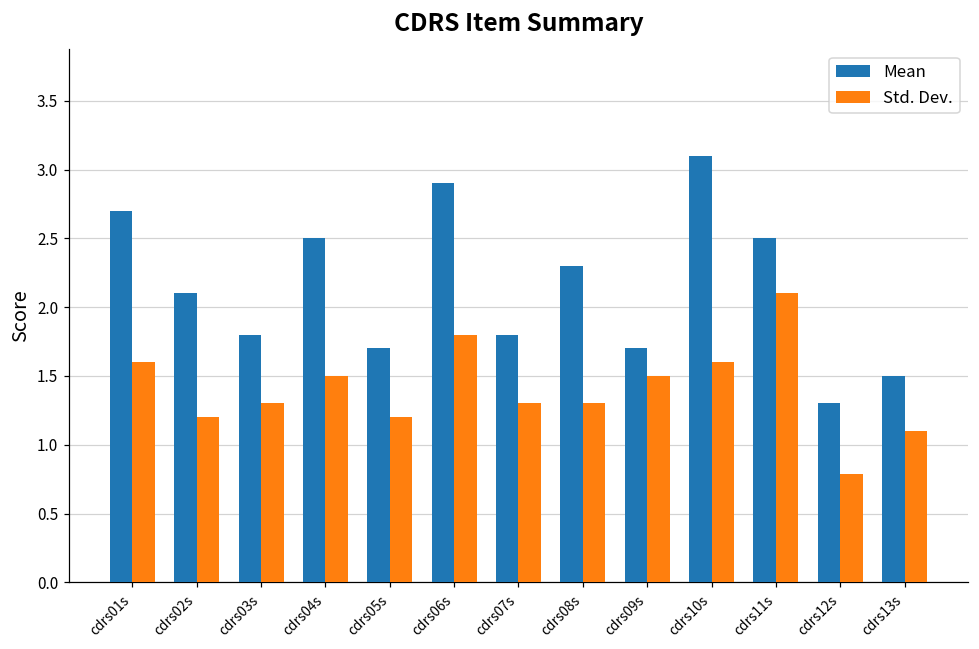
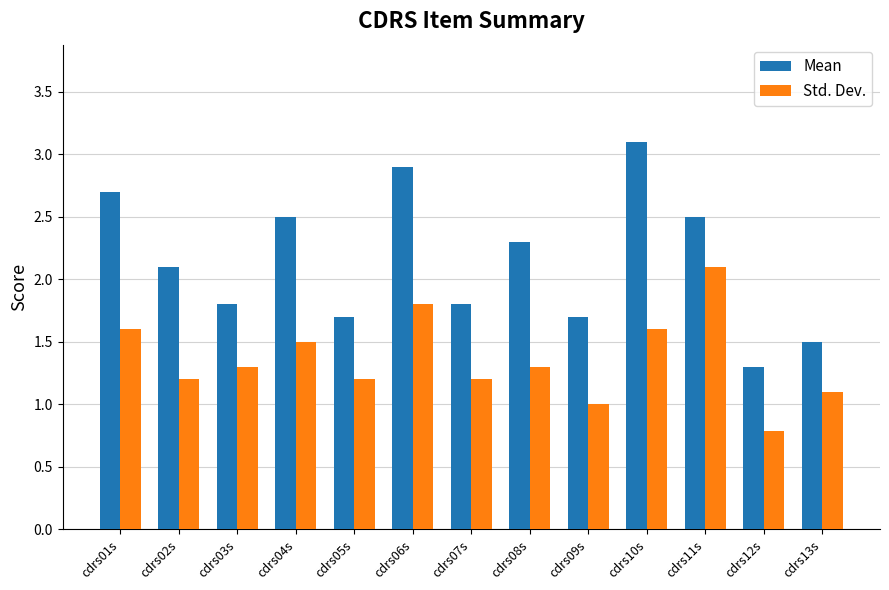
  {
    "Mean": {
      "cdrs01s": 2.7,
      "cdrs02s": 2.1,
      "cdrs03s": 1.8,
      "cdrs04s": 2.5,
      "cdrs05s": 1.7,
      "cdrs06s": 2.9,
      "cdrs07s": 1.8,
      "cdrs08s": 2.3,
      "cdrs09s": 1.7,
      "cdrs10s": 3.1,
      "cdrs11s": 2.5,
      "cdrs12s": 1.3,
      "cdrs13s": 1.5
    },
    "Std. Dev.": {
      "cdrs01s": 1.6,
      "cdrs02s": 1.2,
      "cdrs03s": 1.3,
      "cdrs04s": 1.5,
      "cdrs05s": 1.2,
      "cdrs06s": 1.8,
-     "cdrs07s": 1.3,
+     "cdrs07s": 1.2,
      "cdrs08s": 1.3,
-     "cdrs09s": 1.5,
+     "cdrs09s": 1.0,
      "cdrs10s": 1.6,
      "cdrs11s": 2.1,
      "cdrs12s": 0.8,
      "cdrs13s": 1.1
    }
  }
